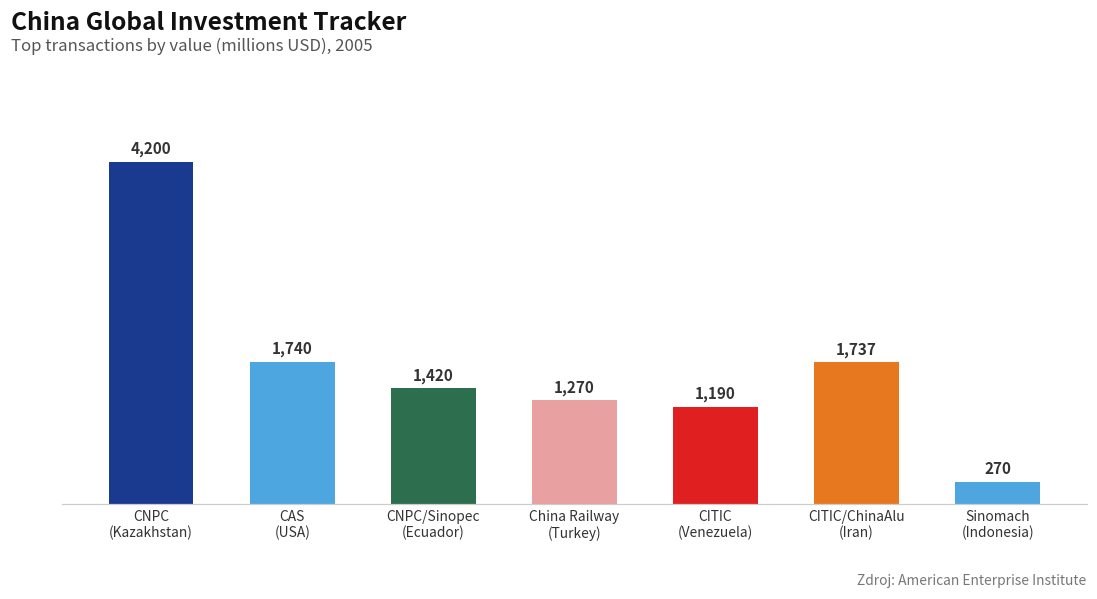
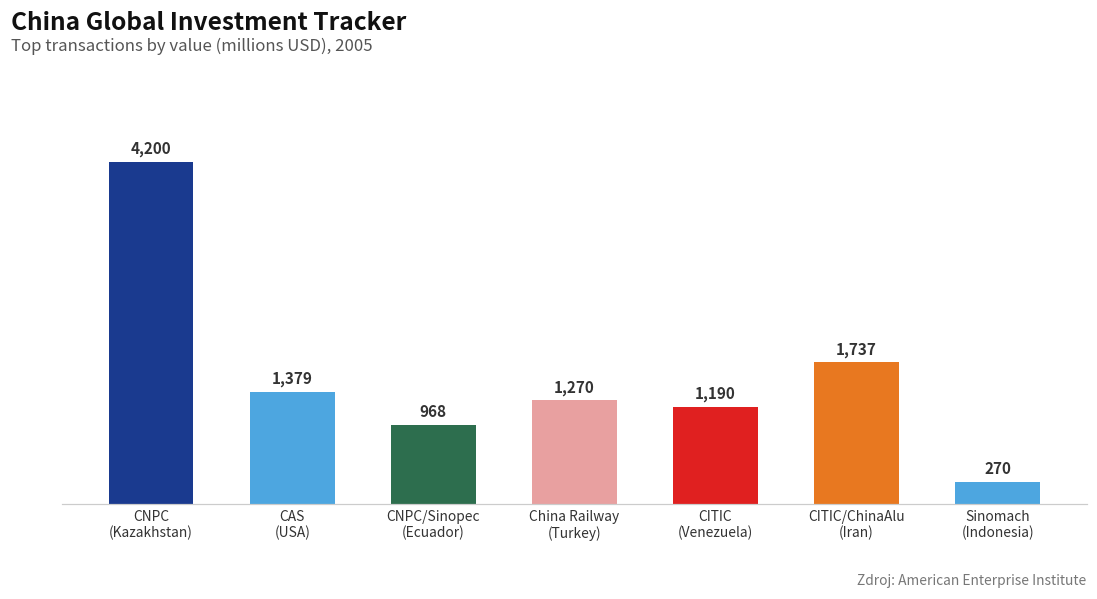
  {
    "CNPC (Kazakhstan)": "4,200",
-   "CAS (USA)": "1,740",
-   "CNPC/Sinopec (Ecuador)": "1,420",
+   "CAS (USA)": "1,379",
+   "CNPC/Sinopec (Ecuador)": "968",
    "China Railway (Turkey)": "1,270",
    "CITIC (Venezuela)": "1,190",
    "CITIC/ChinaAlu (Iran)": "1,737",
    "Sinomach (Indonesia)": "270"
  }
